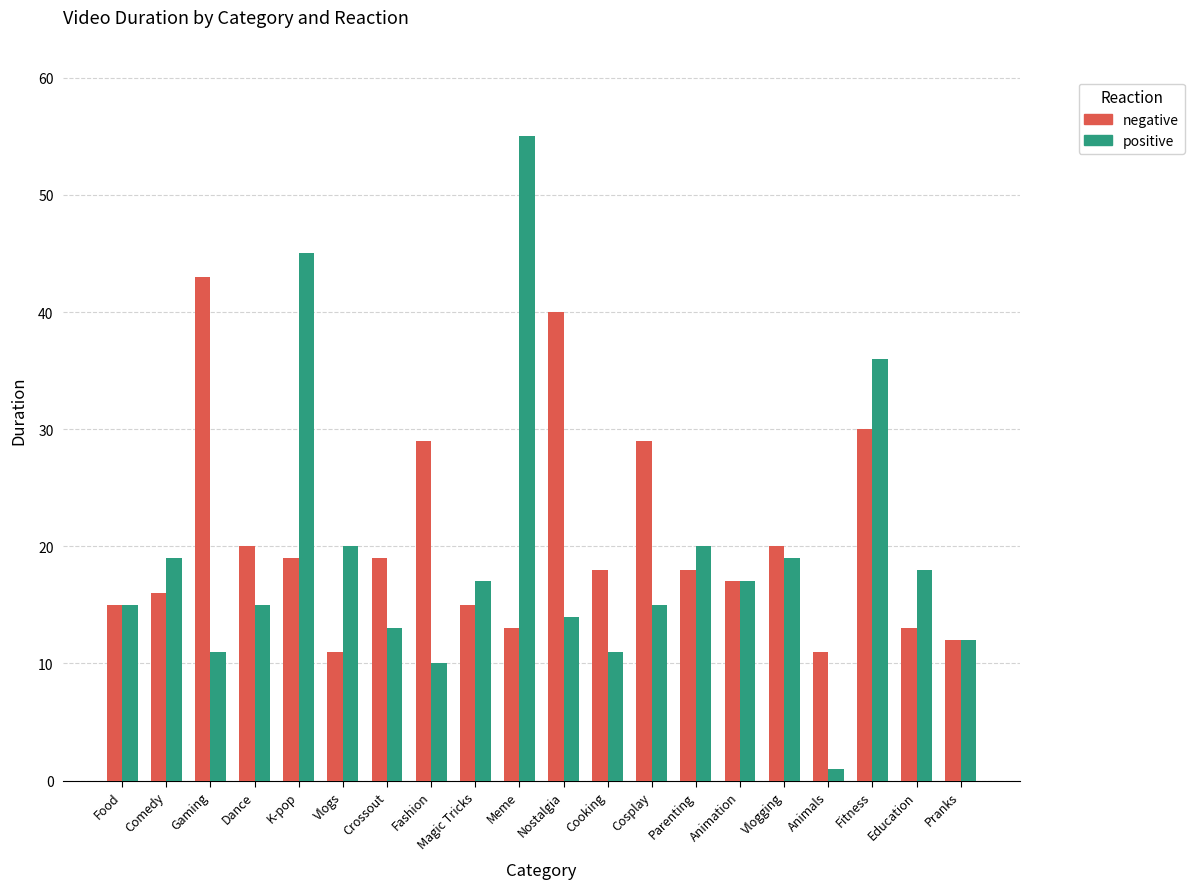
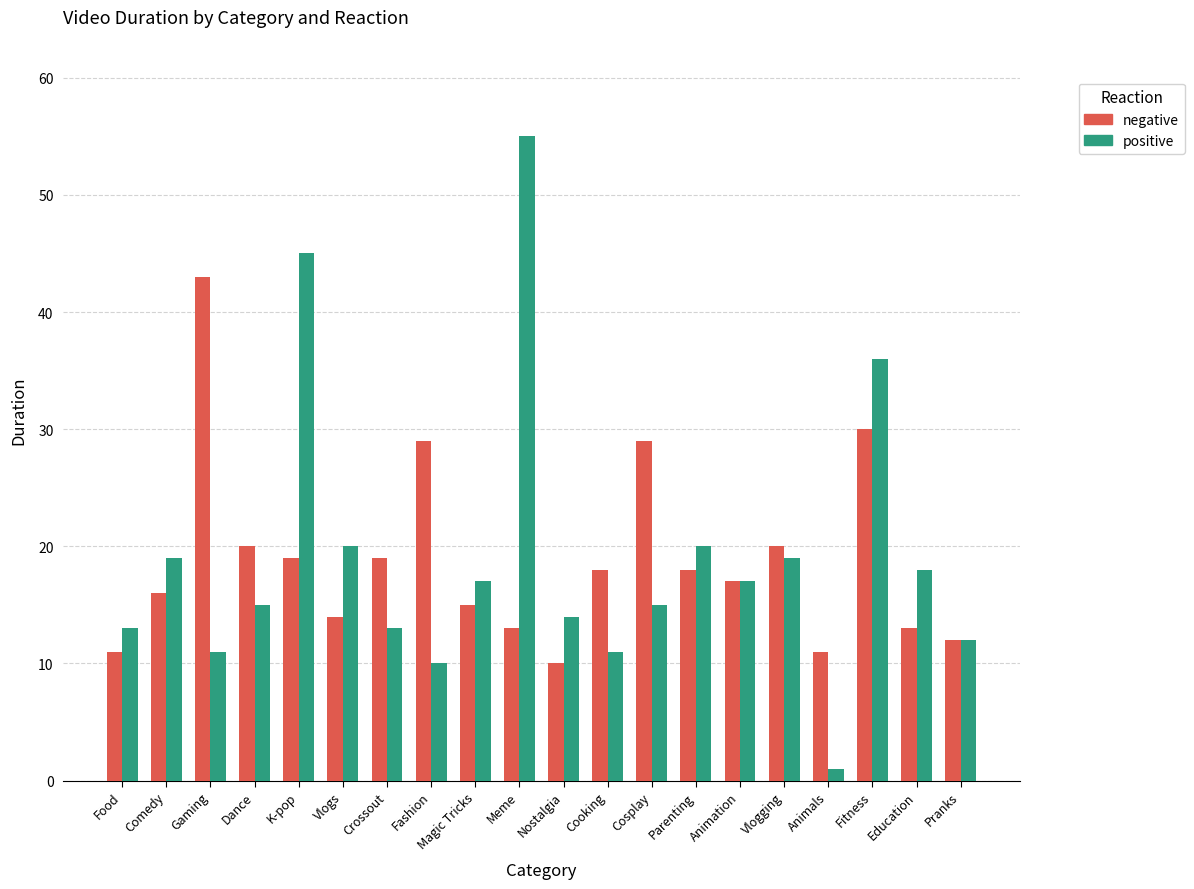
  {
    "negative": {
-     "Food": 15,
+     "Food": 11,
      "Comedy": 16,
      "Gaming": 43,
      "Dance": 20,
      "K-pop": 19,
-     "Vlogs": 11,
+     "Vlogs": 14,
      "Crossout": 19,
      "Fashion": 29,
      "Magic Tricks": 15,
      "Meme": 13,
-     "Nostalgia": 40,
+     "Nostalgia": 10,
      "Cooking": 18,
      "Cosplay": 29,
      "Parenting": 18,
      "Animation": 17,
      "Vlogging": 20,
      "Animals": 11,
      "Fitness": 30,
      "Education": 13,
      "Pranks": 12
    },
    "positive": {
-     "Food": 15,
+     "Food": 13,
      "Comedy": 19,
      "Gaming": 11,
      "Dance": 15,
      "K-pop": 45,
      "Vlogs": 20,
      "Crossout": 13,
      "Fashion": 10,
      "Magic Tricks": 17,
      "Meme": 55,
      "Nostalgia": 14,
      "Cooking": 11,
      "Cosplay": 15,
      "Parenting": 20,
      "Animation": 17,
      "Vlogging": 19,
      "Animals": 1,
      "Fitness": 36,
      "Education": 18,
      "Pranks": 12
    }
  }
